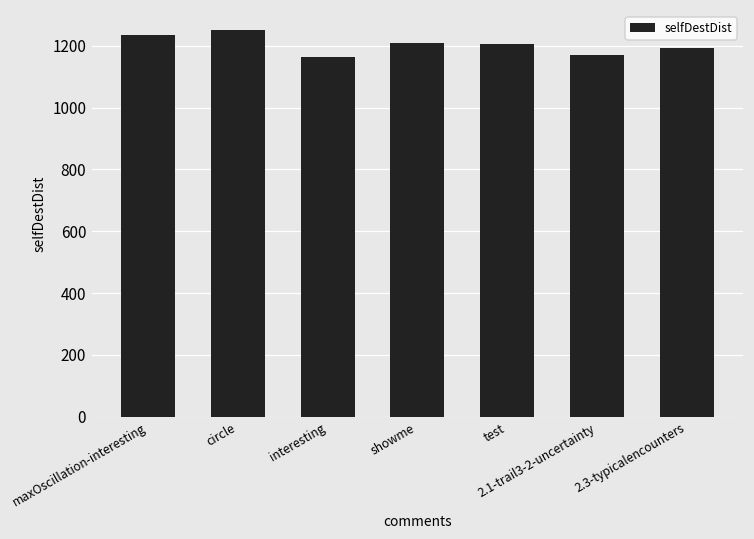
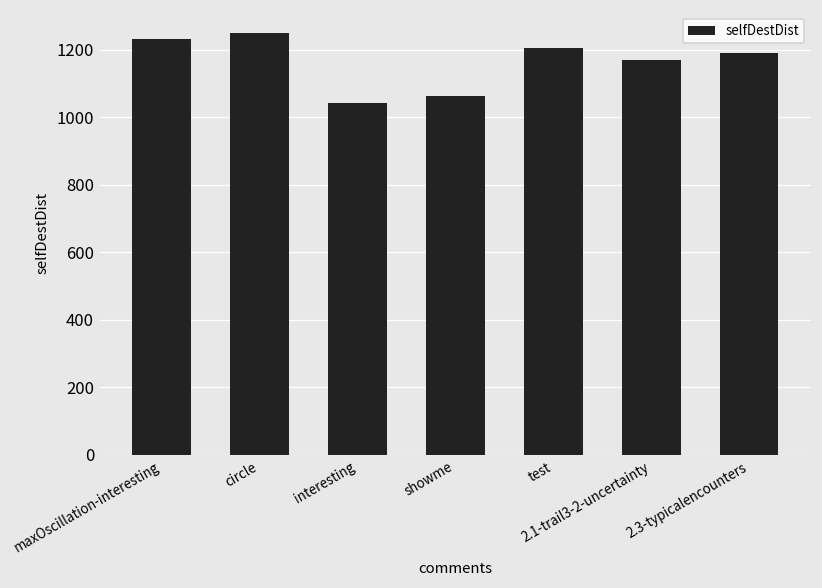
  {
    "maxOscillation-interesting": 1230,
    "circle": 1250,
-   "interesting": 1160,
-   "showme": 1210,
+   "interesting": 1040,
+   "showme": 1060,
    "test": 1210,
    "2.1-trail3-2-uncertainty": 1170,
    "2.3-typicalencounters": 1190
  }
